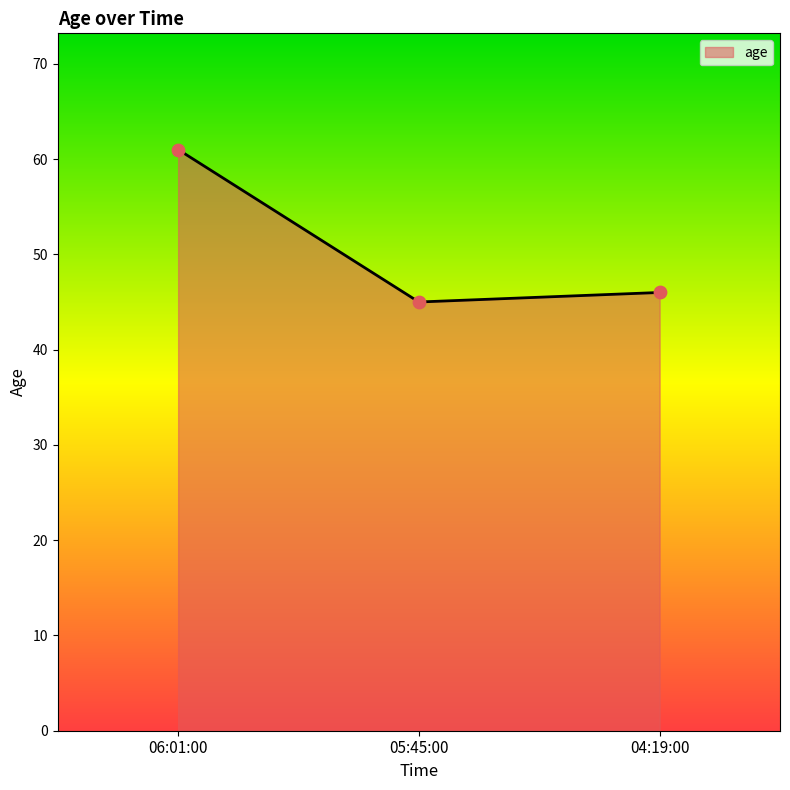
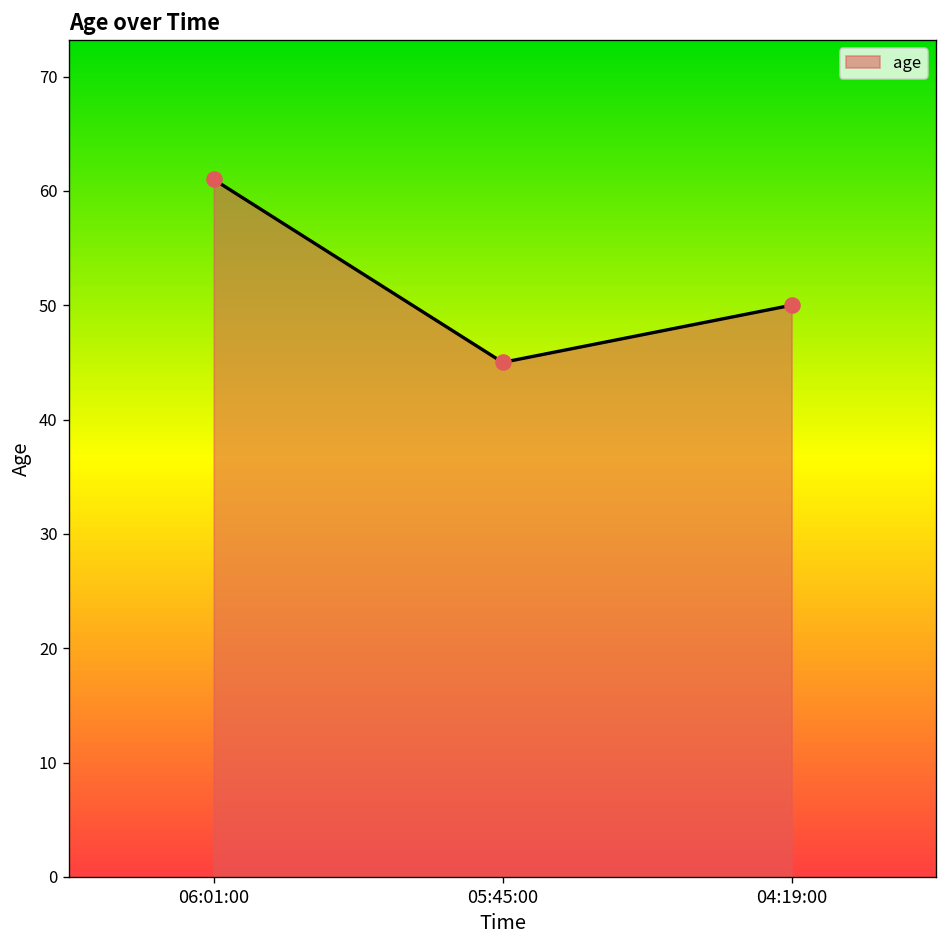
  {
    "06:01:00": 61,
    "05:45:00": 45,
-   "04:19:00": 46
+   "04:19:00": 50
  }
